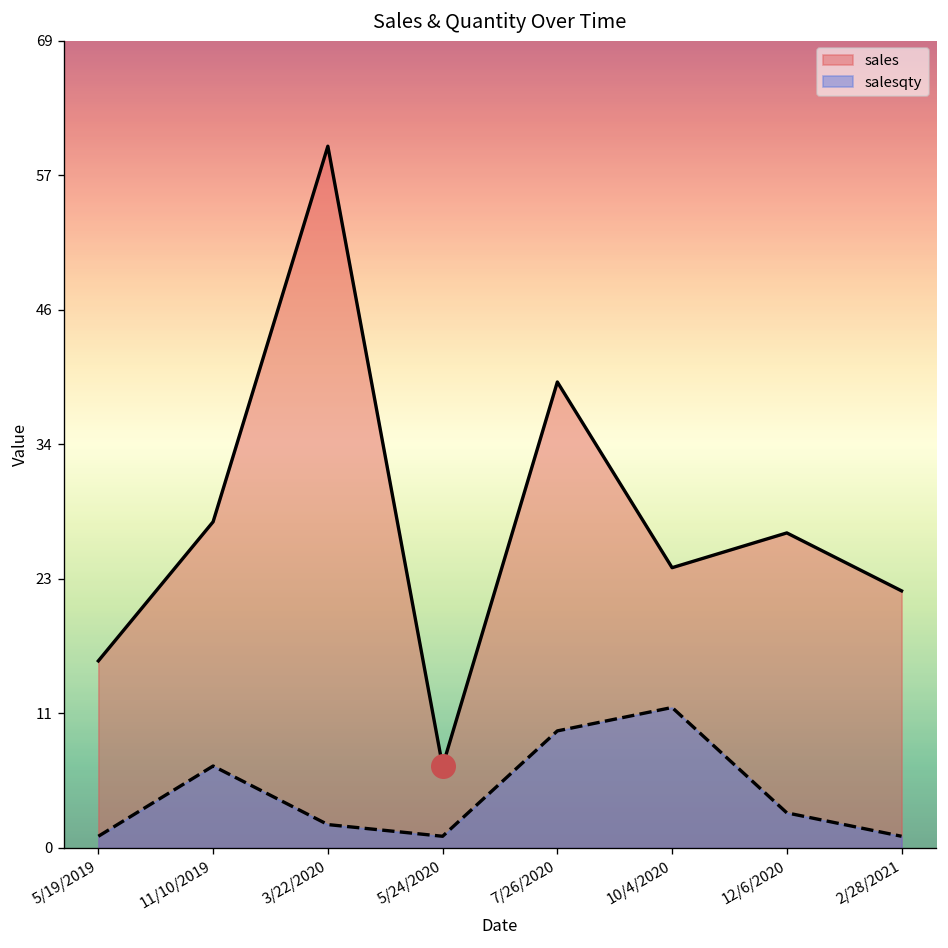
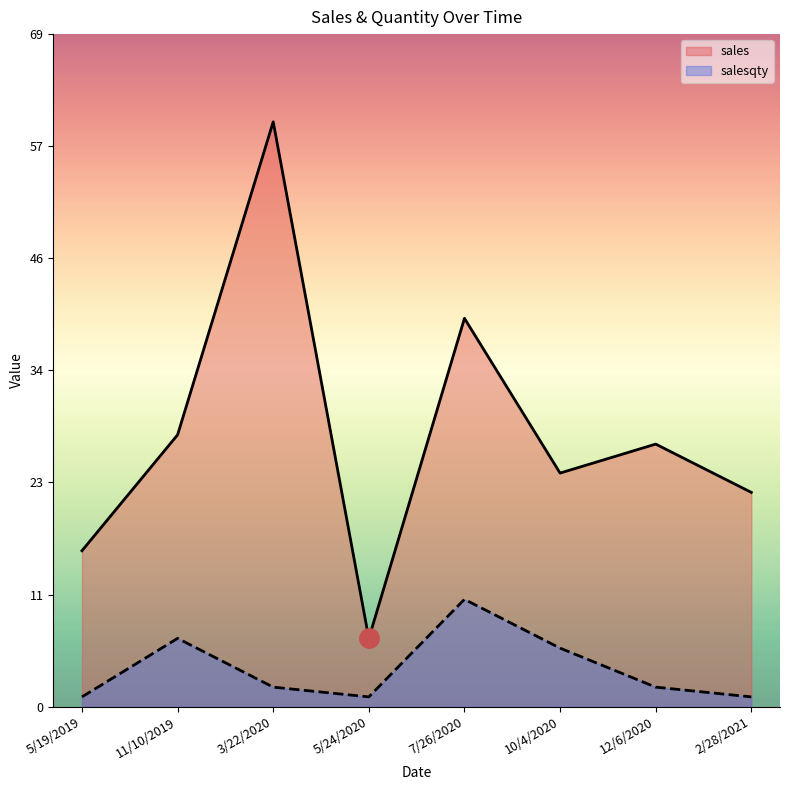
  {
    "salesqty": {
      "5/19/2019": 1,
      "11/10/2019": 7,
      "3/22/2020": 2,
      "5/24/2020": 1,
-     "7/26/2020": 10,
-     "10/4/2020": 12,
-     "12/6/2020": 3,
+     "7/26/2020": 11,
+     "10/4/2020": 6,
+     "12/6/2020": 2,
      "2/28/2021": 1
    }
  }
